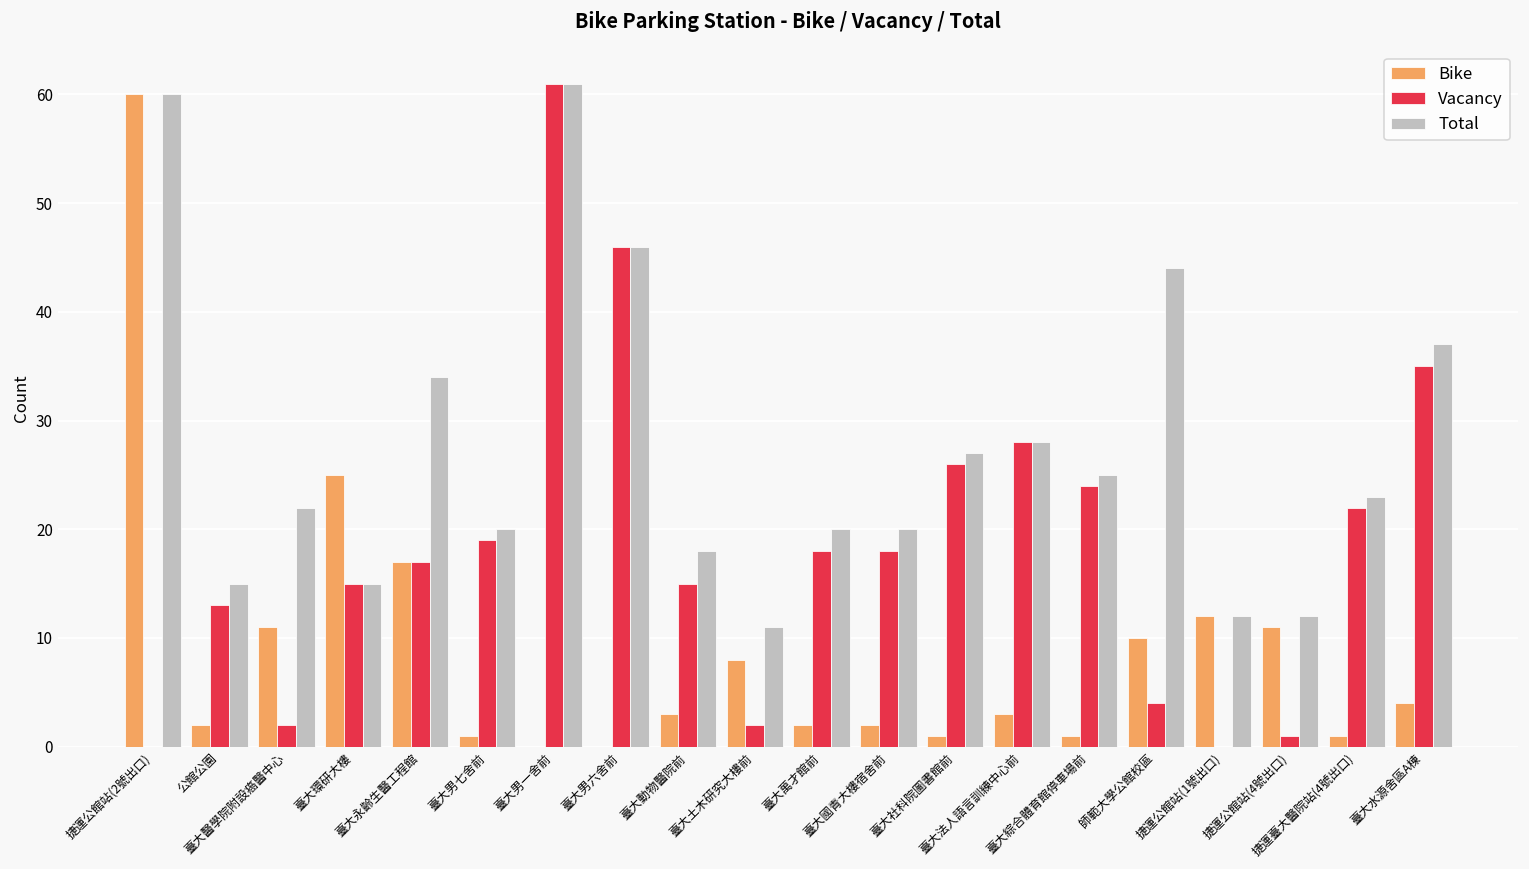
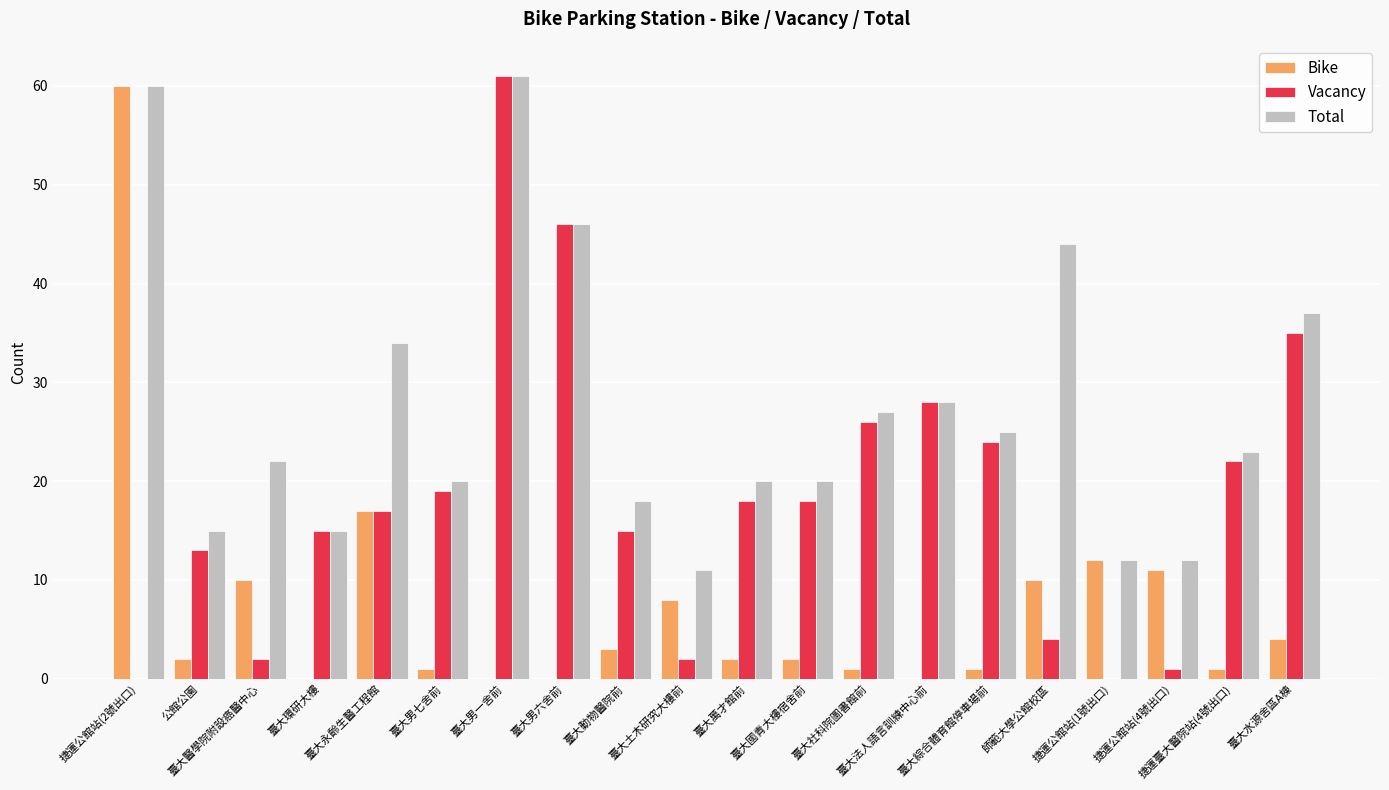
  {
    "Bike": {
      "捷運公館站(2號出口)": 60,
      "公館公園": 2,
-     "臺大醫學院附設癌醫中心": 11,
-     "臺大環研大樓": 25,
+     "臺大醫學院附設癌醫中心": 10,
+     "臺大環研大樓": 0,
      "臺大永齡生醫工程館": 17,
      "臺大男七舍前": 1,
      "臺大男一舍前": 0,
      "臺大男六舍前": 0,
      "臺大動物醫院前": 3,
      "臺大土木研究大樓前": 8,
      "臺大萬才館前": 2,
      "臺大國青大樓宿舍前": 2,
      "臺大社科院圖書館前": 1,
-     "臺大法人語言訓練中心前": 3,
+     "臺大法人語言訓練中心前": 0,
      "臺大綜合體育館停車場前": 1,
      "師範大學公館校區": 10,
      "捷運公館站(1號出口)": 12,
      "捷運公館站(4號出口)": 11,
      "捷運臺大醫院站(4號出口)": 1,
      "臺大水源舍區A棟": 4
    },
    "Vacancy": {
      "捷運公館站(2號出口)": 0,
      "公館公園": 13,
      "臺大醫學院附設癌醫中心": 2,
      "臺大環研大樓": 15,
      "臺大永齡生醫工程館": 17,
      "臺大男七舍前": 19,
      "臺大男一舍前": 61,
      "臺大男六舍前": 46,
      "臺大動物醫院前": 15,
      "臺大土木研究大樓前": 2,
      "臺大萬才館前": 18,
      "臺大國青大樓宿舍前": 18,
      "臺大社科院圖書館前": 26,
      "臺大法人語言訓練中心前": 28,
      "臺大綜合體育館停車場前": 24,
      "師範大學公館校區": 4,
      "捷運公館站(1號出口)": 0,
      "捷運公館站(4號出口)": 1,
      "捷運臺大醫院站(4號出口)": 22,
      "臺大水源舍區A棟": 35
    },
    "Total": {
      "捷運公館站(2號出口)": 60,
      "公館公園": 15,
      "臺大醫學院附設癌醫中心": 22,
      "臺大環研大樓": 15,
      "臺大永齡生醫工程館": 34,
      "臺大男七舍前": 20,
      "臺大男一舍前": 61,
      "臺大男六舍前": 46,
      "臺大動物醫院前": 18,
      "臺大土木研究大樓前": 11,
      "臺大萬才館前": 20,
      "臺大國青大樓宿舍前": 20,
      "臺大社科院圖書館前": 27,
      "臺大法人語言訓練中心前": 28,
      "臺大綜合體育館停車場前": 25,
      "師範大學公館校區": 44,
      "捷運公館站(1號出口)": 12,
      "捷運公館站(4號出口)": 12,
      "捷運臺大醫院站(4號出口)": 23,
      "臺大水源舍區A棟": 37
    }
  }
